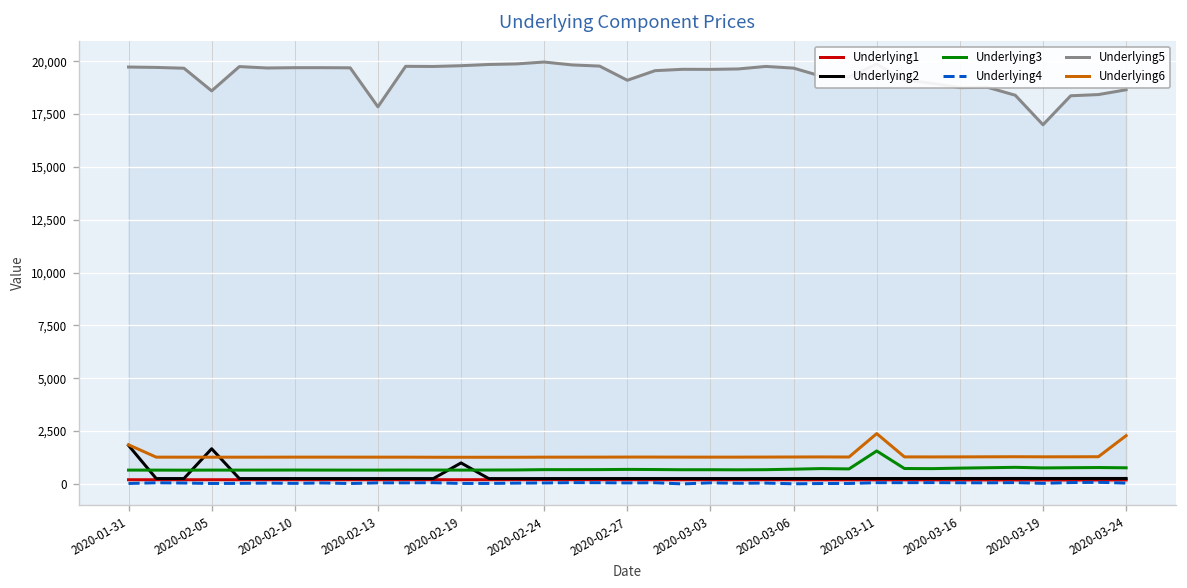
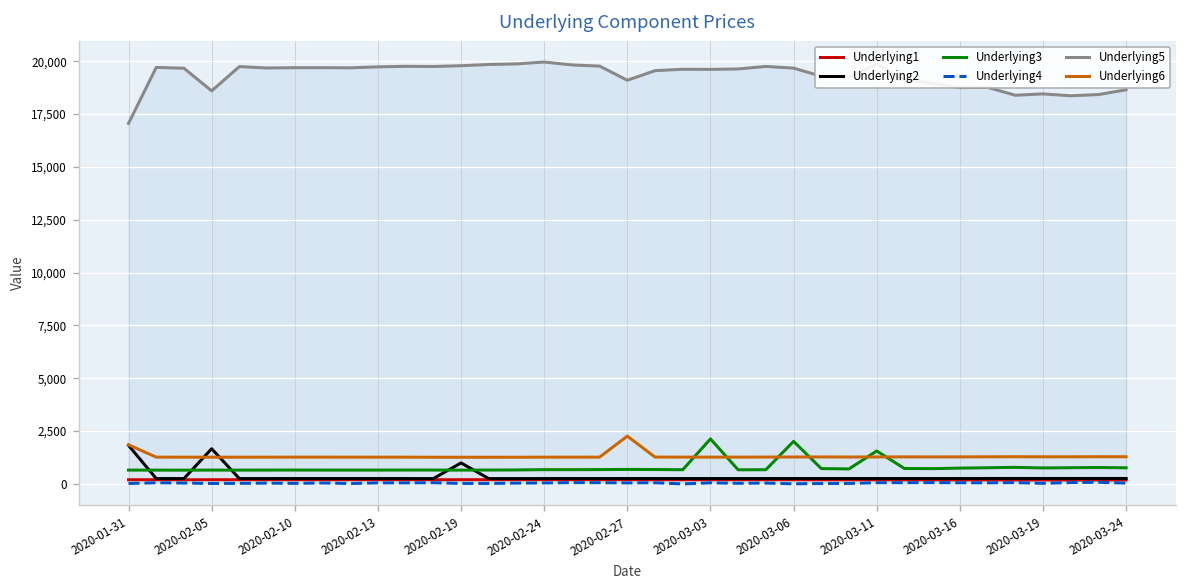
  {
    "Underlying1": {
      "2020-01-31": "200",
      "2020-02-05": "200",
      "2020-02-19": "200"
    },
    "Underlying2": {
      "2020-02-05": "1,700",
      "2020-02-19": "1,000"
    },
    "Underlying3": {
      "2020-01-31": "700",
      "2020-02-05": "700",
      "2020-02-10": "700",
      "2020-02-13": "700",
      "2020-02-19": "700",
      "2020-02-24": "700",
      "2020-02-27": "700",
-     "2020-03-03": "700",
-     "2020-03-06": "700",
+     "2020-03-03": "2,100",
+     "2020-03-06": "2,000",
      "2020-03-11": "1,600",
      "2020-03-16": "700",
      "2020-03-19": "800",
      "2020-03-24": "800"
    },
    "Underlying4": {
      "2020-01-31": "0",
      "2020-02-05": "0",
      "2020-02-10": "0",
      "2020-02-13": "0",
      "2020-02-19": "0",
      "2020-02-24": "0",
      "2020-02-27": "0",
      "2020-03-03": "0",
      "2020-03-06": "0",
      "2020-03-19": "0",
      "2020-03-24": "0"
    },
    "Underlying5": {
-     "2020-01-31": "19,700",
+     "2020-01-31": "17,100",
      "2020-02-05": "18,600",
      "2020-02-10": "19,700",
-     "2020-02-13": "17,800",
+     "2020-02-13": "19,700",
      "2020-02-19": "19,800",
      "2020-02-24": "20,000",
      "2020-02-27": "19,100",
      "2020-03-03": "19,600",
      "2020-03-06": "19,700",
      "2020-03-16": "18,800",
-     "2020-03-19": "17,000",
+     "2020-03-19": "18,500",
      "2020-03-24": "18,600"
    },
    "Underlying6": {
      "2020-02-05": "1,300",
      "2020-02-10": "1,300",
      "2020-02-13": "1,300",
      "2020-02-19": "1,300",
      "2020-02-24": "1,300",
-     "2020-02-27": "1,300",
+     "2020-02-27": "2,300",
      "2020-03-03": "1,300",
      "2020-03-06": "1,300",
-     "2020-03-11": "2,400",
+     "2020-03-11": "1,300",
      "2020-03-16": "1,300",
      "2020-03-19": "1,300",
-     "2020-03-24": "2,300"
+     "2020-03-24": "1,300"
    }
  }
